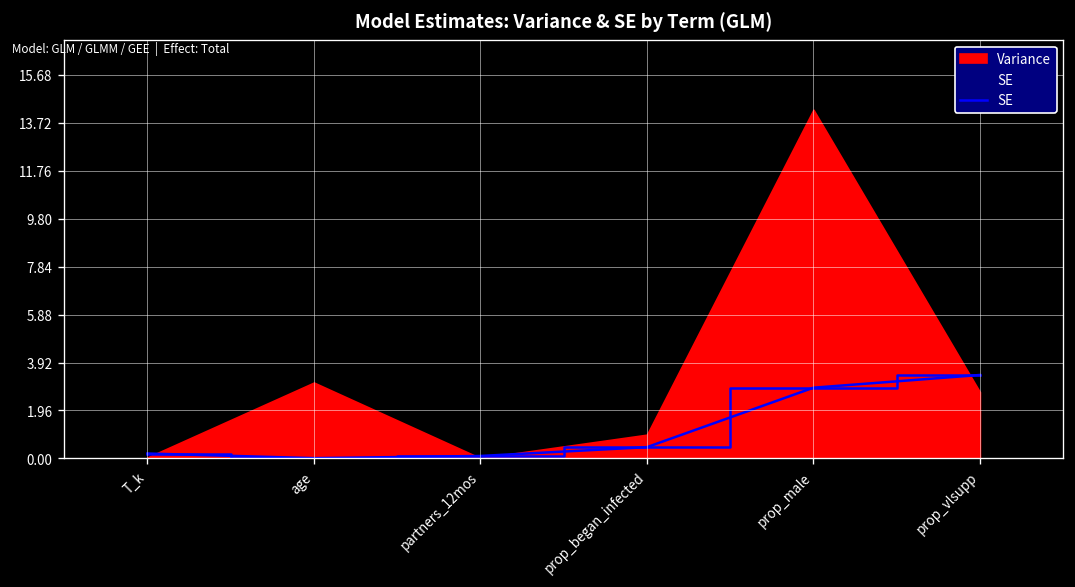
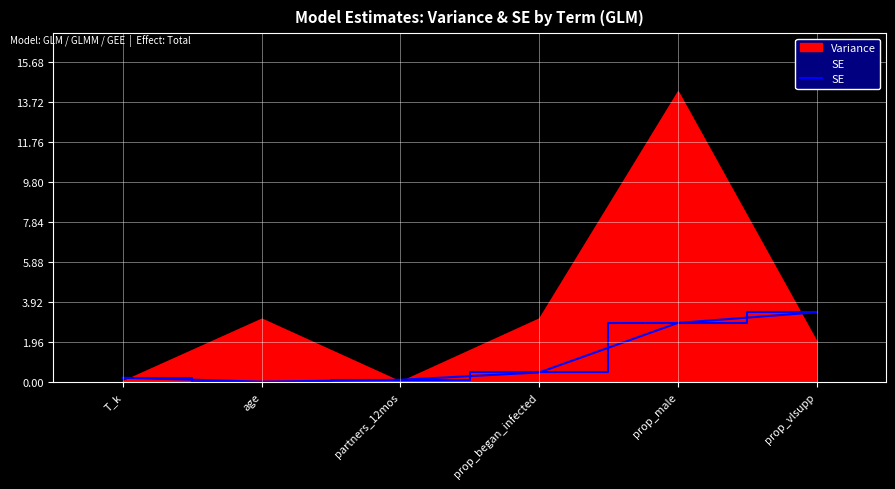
  {
    "SE": {
      "T_k": 0.2,
      "age": 0.0,
      "prop_began_infected": 0.5,
      "prop_male": 2.9,
      "prop_vlsupp": 3.4
    },
    "Variance": {
      "age": 3.1,
-     "prop_began_infected": 1.0,
+     "prop_began_infected": 3.1,
      "prop_male": 14.3,
-     "prop_vlsupp": 2.7
+     "prop_vlsupp": 2.0
    }
  }
